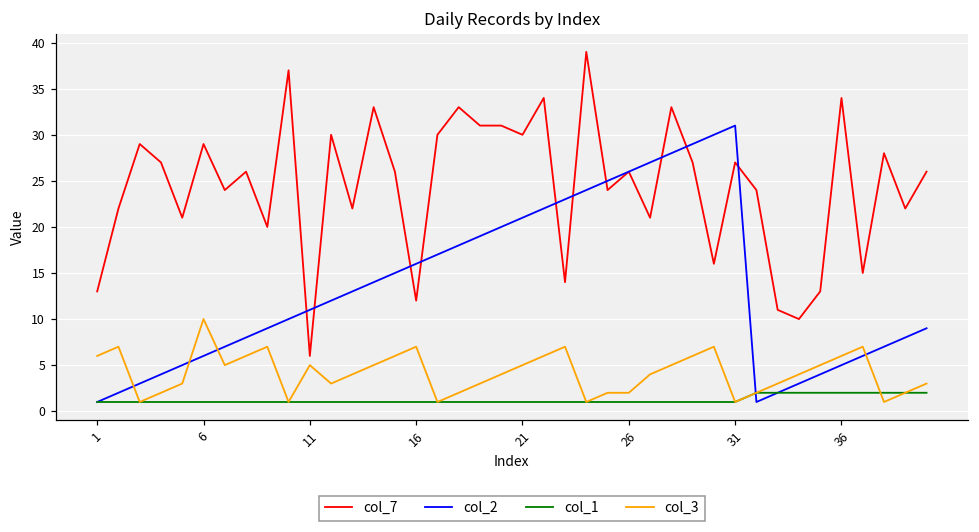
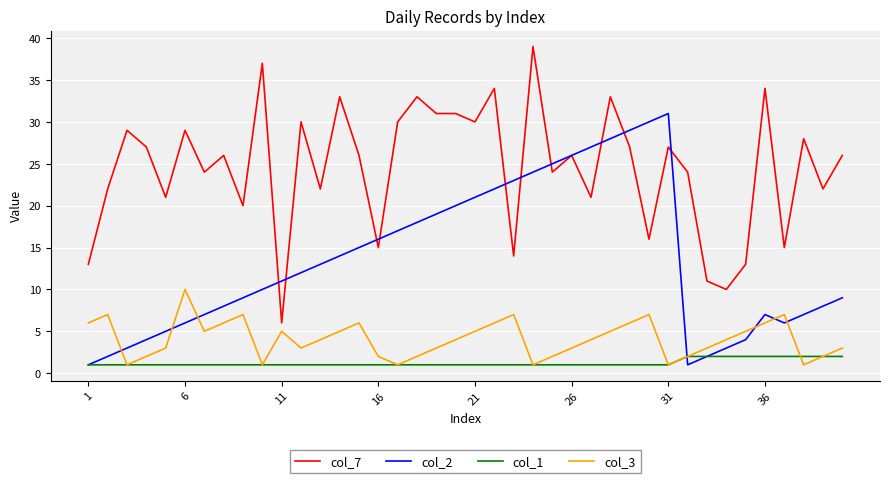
  {
    "col_7": {
      "1": 13,
      "6": 29,
      "11": 6,
-     "16": 12,
+     "16": 15,
      "21": 30,
      "31": 27,
      "36": 34
    },
    "col_2": {
      "6": 6,
      "11": 11,
      "16": 16,
      "21": 21,
      "31": 31,
-     "36": 5
+     "36": 7
    },
    "col_1": {
      "6": 1,
      "11": 1,
      "16": 1,
      "21": 1,
      "26": 1,
      "36": 2
    },
    "col_3": {
      "1": 6,
      "6": 10,
      "11": 5,
-     "16": 7,
+     "16": 2,
      "21": 5,
-     "26": 2,
+     "26": 3,
      "36": 6
    }
  }
